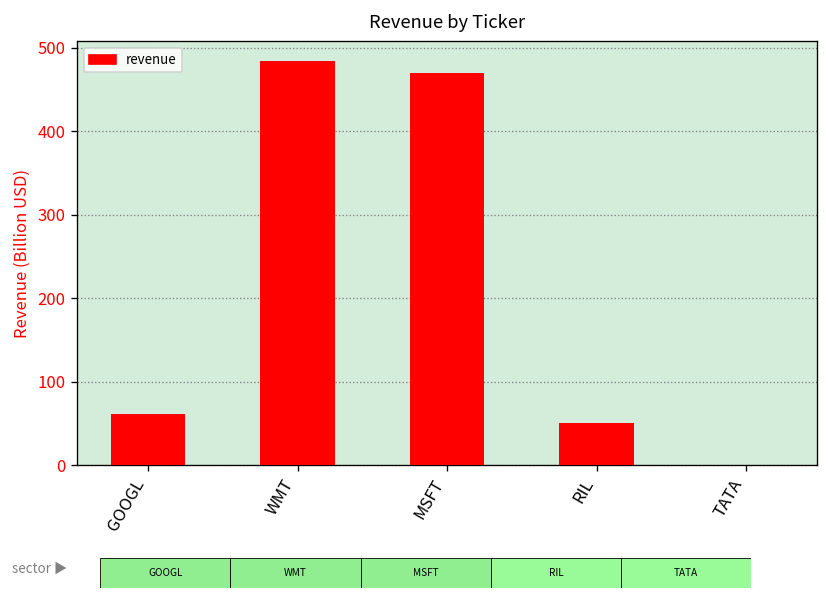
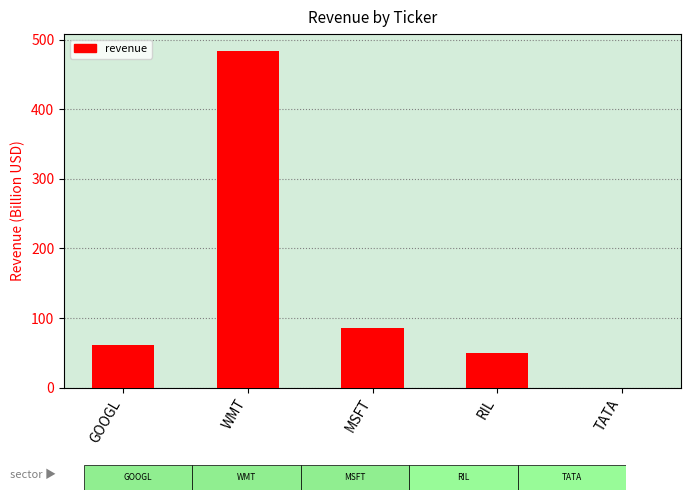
  {
    "GOOGL": 60,
    "WMT": 480,
-   "MSFT": 470,
+   "MSFT": 90,
    "RIL": 50,
    "TATA": 0
  }
